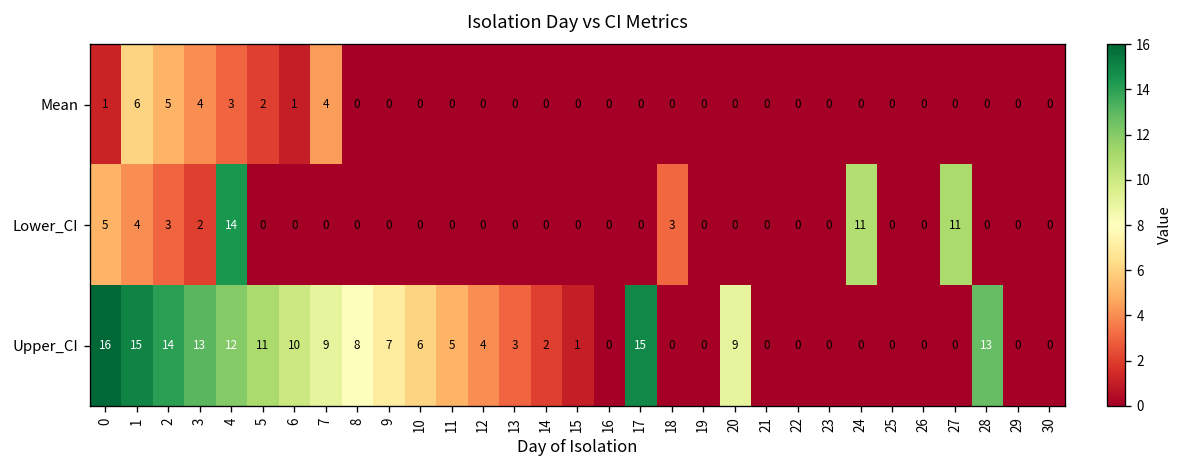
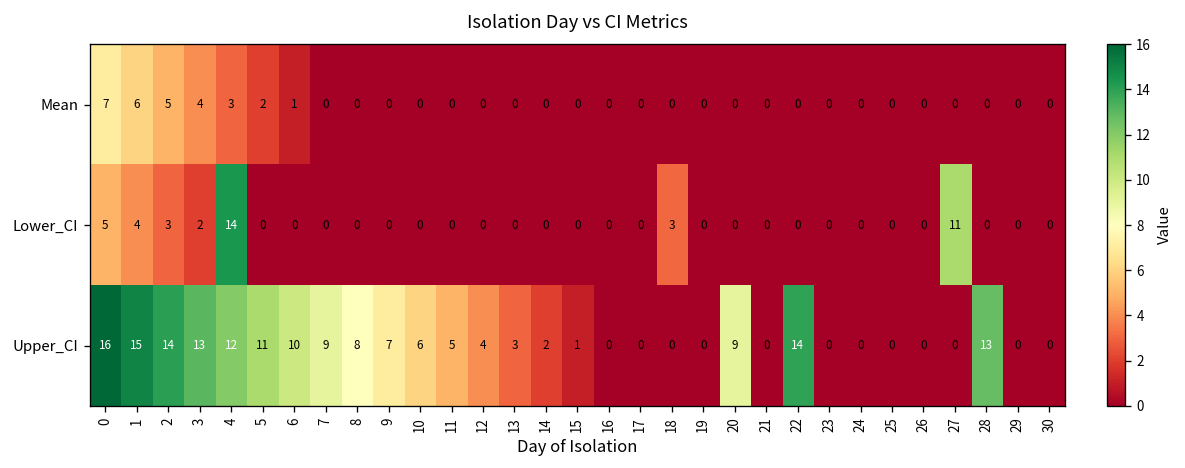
  {
    "Mean": {
-     "0": 1,
+     "0": 7,
      "1": 6,
      "2": 5,
      "3": 4,
      "4": 3,
      "5": 2,
      "6": 1,
-     "7": 4,
+     "7": 0,
      "8": 0,
      "9": 0,
      "10": 0,
      "11": 0,
      "12": 0,
      "13": 0,
      "14": 0,
      "15": 0,
      "16": 0,
      "17": 0,
      "18": 0,
      "19": 0,
      "20": 0,
      "21": 0,
      "22": 0,
      "23": 0,
      "24": 0,
      "25": 0,
      "26": 0,
      "27": 0,
      "28": 0,
      "29": 0,
      "30": 0
    },
    "Lower_CI": {
      "0": 5,
      "1": 4,
      "2": 3,
      "3": 2,
      "4": 14,
      "5": 0,
      "6": 0,
      "7": 0,
      "8": 0,
      "9": 0,
      "10": 0,
      "11": 0,
      "12": 0,
      "13": 0,
      "14": 0,
      "15": 0,
      "16": 0,
      "17": 0,
      "18": 3,
      "19": 0,
      "20": 0,
      "21": 0,
      "22": 0,
      "23": 0,
-     "24": 11,
+     "24": 0,
      "25": 0,
      "26": 0,
      "27": 11,
      "28": 0,
      "29": 0,
      "30": 0
    },
    "Upper_CI": {
      "0": 16,
      "1": 15,
      "2": 14,
      "3": 13,
      "4": 12,
      "5": 11,
      "6": 10,
      "7": 9,
      "8": 8,
      "9": 7,
      "10": 6,
      "11": 5,
      "12": 4,
      "13": 3,
      "14": 2,
      "15": 1,
      "16": 0,
-     "17": 15,
+     "17": 0,
      "18": 0,
      "19": 0,
      "20": 9,
      "21": 0,
-     "22": 0,
+     "22": 14,
      "23": 0,
      "24": 0,
      "25": 0,
      "26": 0,
      "27": 0,
      "28": 13,
      "29": 0,
      "30": 0
    }
  }
